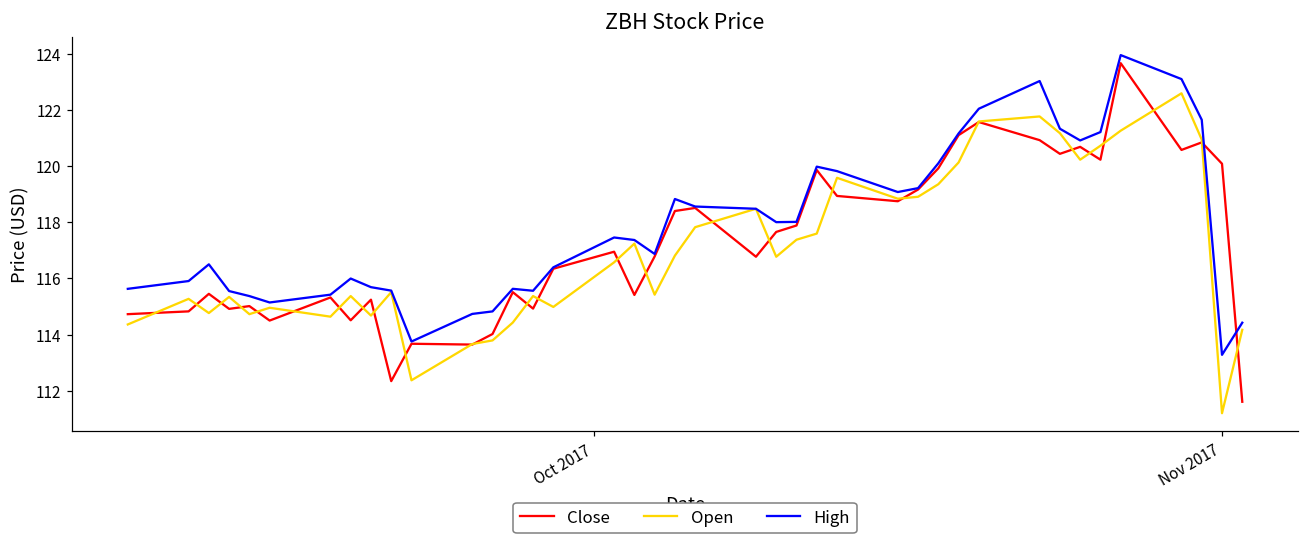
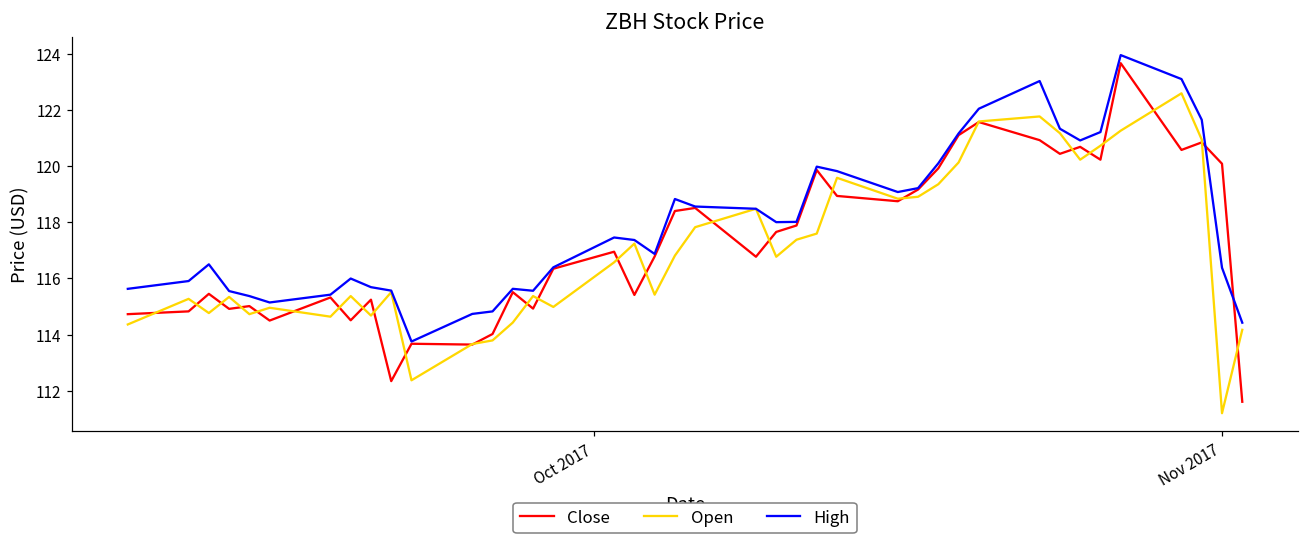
  {
    "Close": {
      "Nov 2017": 120.1
    },
    "Open": {
      "Nov 2017": 111.2
    },
    "High": {
-     "Nov 2017": 113.3
+     "Nov 2017": 116.4
    }
  }
